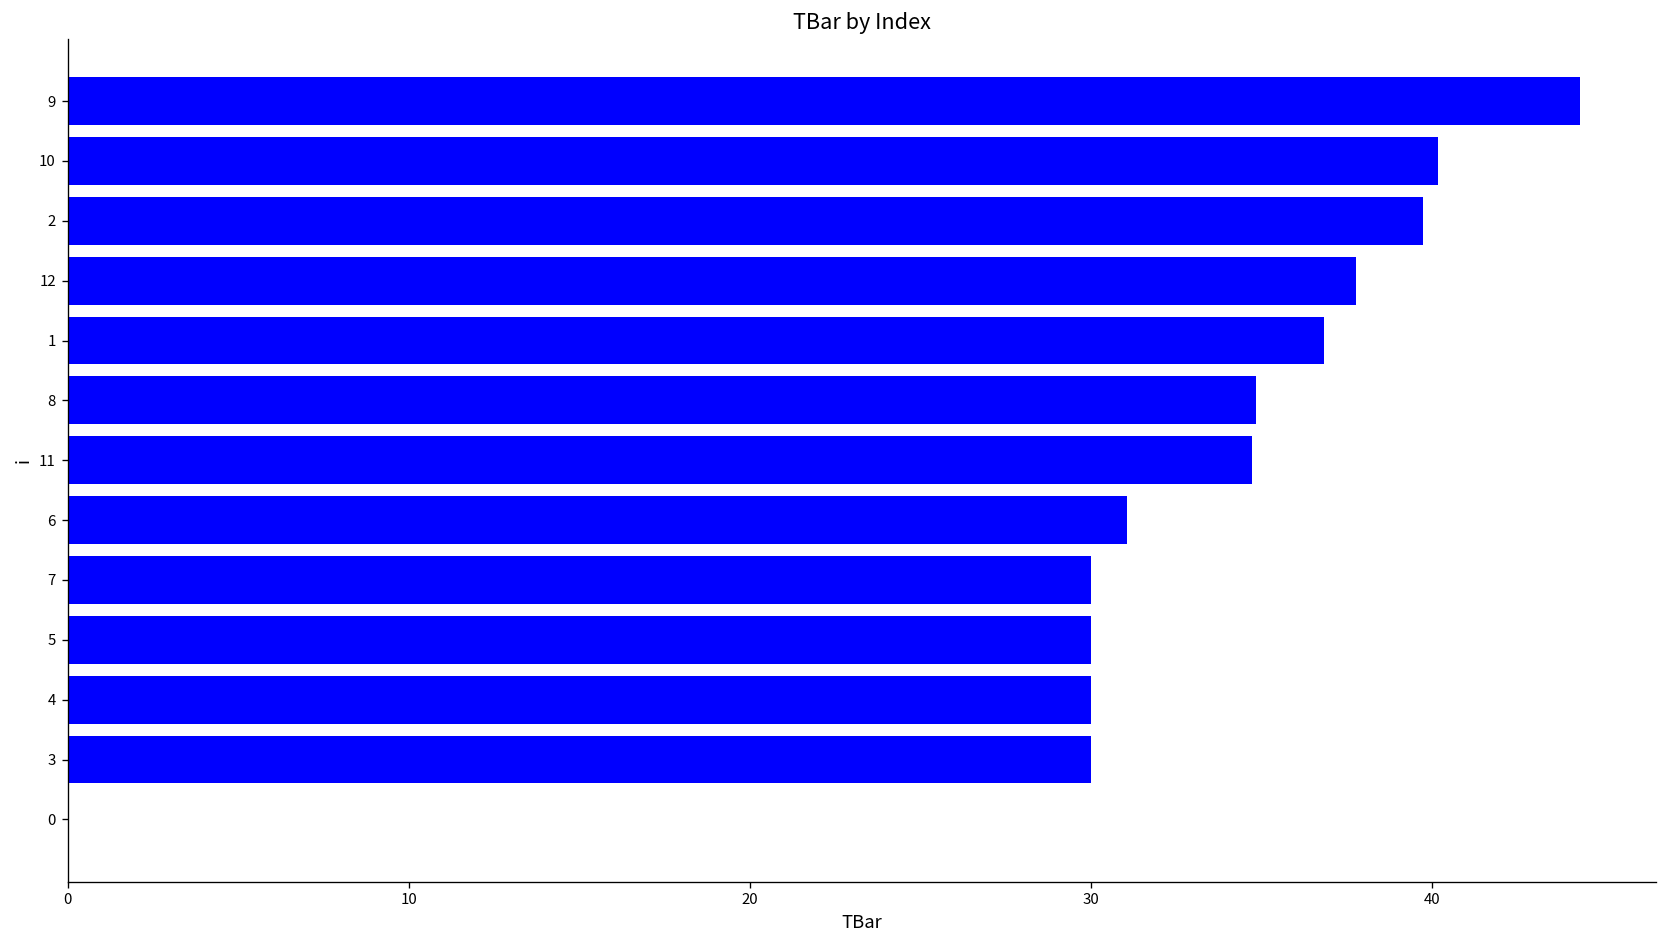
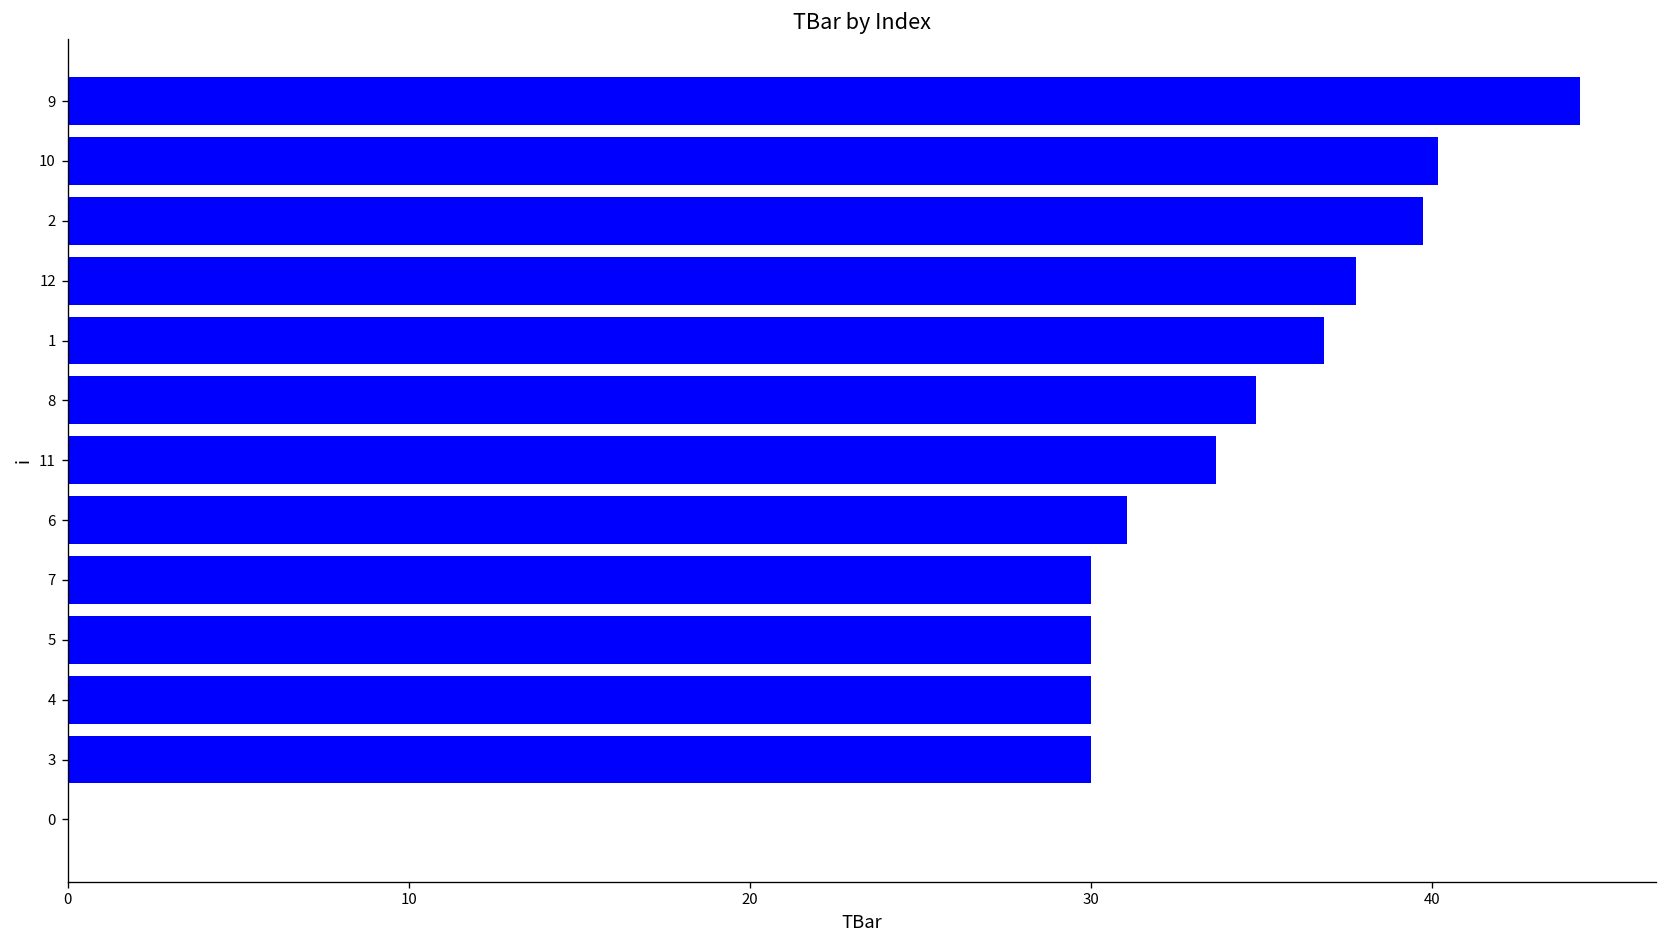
  {
    "9": 44.3,
    "10": 40.2,
    "2": 39.7,
    "12": 37.8,
    "1": 36.8,
    "8": 34.8,
-   "11": 34.7,
+   "11": 33.6,
    "6": 31.1,
    "7": 30.0,
    "5": 30.0,
    "4": 30.0,
    "3": 30.0,
    "0": 0.0
  }
